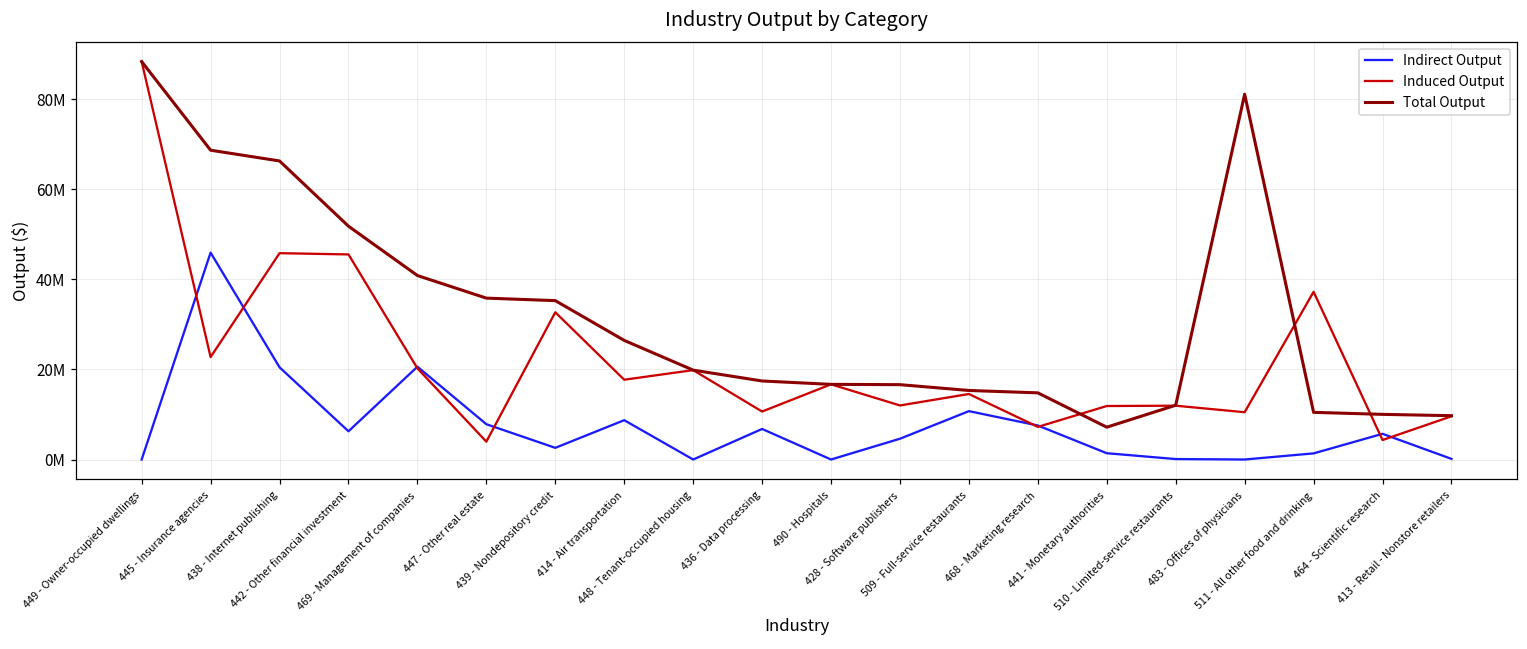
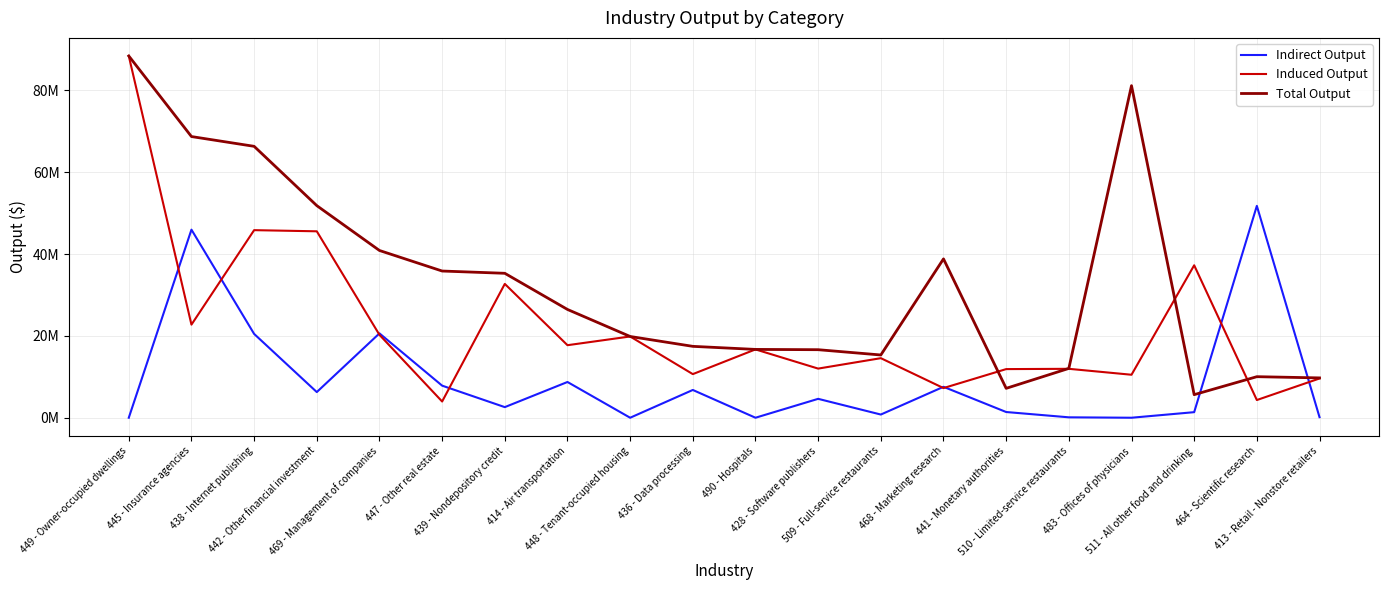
  {
    "Indirect Output": {
      "449 - Owner-occupied dwellings": 0,
      "445 - Insurance agencies": 46000000,
      "438 - Internet publishing": 20000000,
      "442 - Other financial investment": 6000000,
      "447 - Other real estate": 8000000,
      "439 - Nondepository credit": 3000000,
      "414 - Air transportation": 9000000,
      "448 - Tenant-occupied housing": 0,
      "436 - Data processing": 7000000,
      "490 - Hospitals": 0,
      "428 - Software publishers": 5000000,
-     "509 - Full-service restaurants": 11000000,
+     "509 - Full-service restaurants": 1000000,
      "441 - Monetary authorities": 1000000,
      "510 - Limited-service restaurants": 0,
      "483 - Offices of physicians": 0,
      "511 - All other food and drinking": 1000000,
-     "464 - Scientific research": 6000000,
+     "464 - Scientific research": 52000000,
      "413 - Retail - Nonstore retailers": 0
    },
    "Induced Output": {
      "445 - Insurance agencies": 23000000,
      "438 - Internet publishing": 46000000,
      "442 - Other financial investment": 46000000,
      "447 - Other real estate": 4000000,
      "439 - Nondepository credit": 33000000,
      "414 - Air transportation": 18000000,
      "436 - Data processing": 11000000,
      "428 - Software publishers": 12000000,
      "509 - Full-service restaurants": 15000000,
      "441 - Monetary authorities": 12000000,
      "483 - Offices of physicians": 11000000,
      "511 - All other food and drinking": 37000000,
      "464 - Scientific research": 4000000
    },
    "Total Output": {
      "445 - Insurance agencies": 69000000,
      "438 - Internet publishing": 66000000,
      "442 - Other financial investment": 52000000,
      "469 - Management of companies": 41000000,
      "447 - Other real estate": 36000000,
      "439 - Nondepository credit": 35000000,
      "414 - Air transportation": 26000000,
      "436 - Data processing": 17000000,
      "428 - Software publishers": 17000000,
      "509 - Full-service restaurants": 15000000,
-     "468 - Marketing research": 15000000,
+     "468 - Marketing research": 39000000,
      "441 - Monetary authorities": 7000000,
      "483 - Offices of physicians": 81000000,
-     "511 - All other food and drinking": 10000000,
+     "511 - All other food and drinking": 6000000,
      "464 - Scientific research": 10000000
    }
  }
